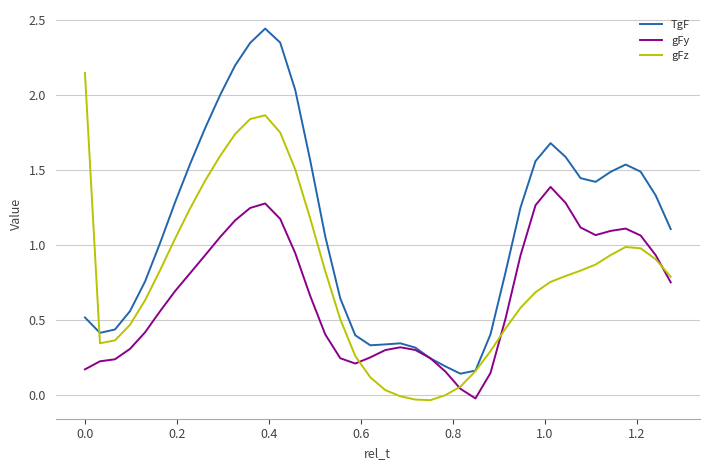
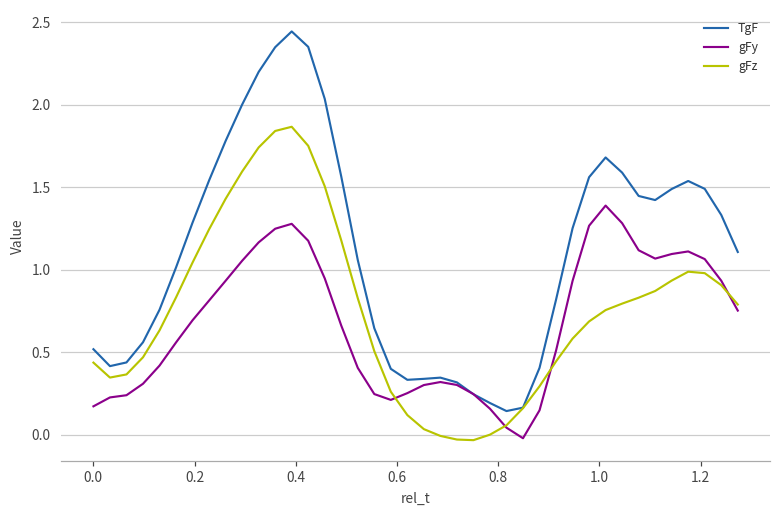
  {
    "TgF": {
      "0.0": 0.52
    },
    "gFy": {
      "0.0": 0.17
    },
    "gFz": {
-     "0.0": 2.15
+     "0.0": 0.44
    }
  }
